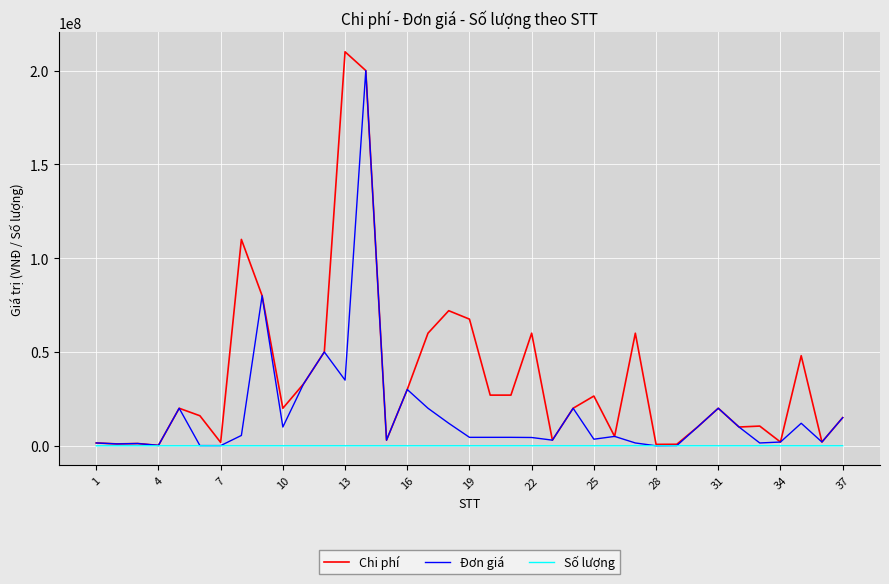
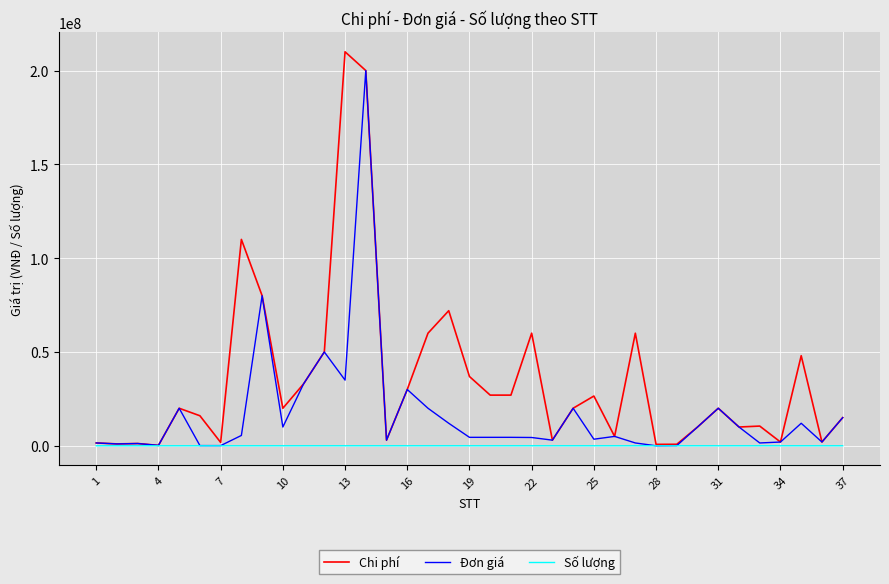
  {
    "Chi phí": {
      "7": 2000000,
      "10": 20000000,
      "13": 210000000,
-     "19": 68000000,
+     "19": 37000000,
      "22": 60000000,
      "25": 27000000
    },
    "Đơn giá": {
      "10": 10000000,
      "13": 35000000,
      "19": 5000000,
      "22": 4000000,
      "25": 4000000
    },
    "Số lượng": {
      "1": 0,
      "10": 0,
      "13": 0,
      "16": 0,
      "19": 0,
      "22": 0,
      "25": 0,
      "31": 0,
      "34": 0,
      "37": 0
    }
  }
